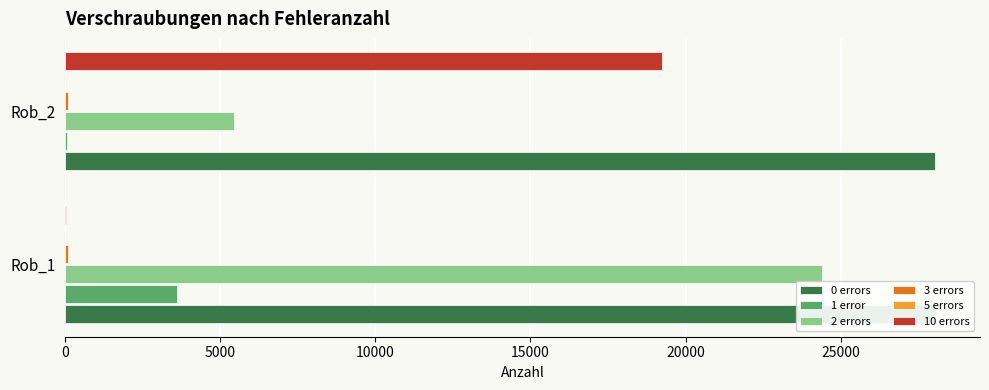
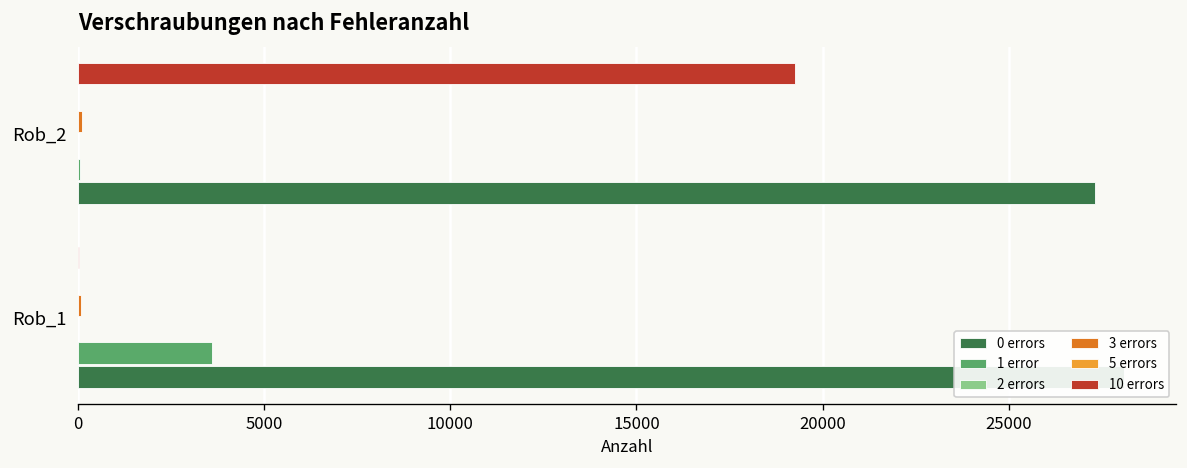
  {
    "0 errors": {
-     "Rob_2": 28000
+     "Rob_2": 27300
    },
    "1 error": {
      "Rob_1": 3600
    },
    "2 errors": {
-     "Rob_2": 5400,
-     "Rob_1": 24400
+     "Rob_2": 0,
+     "Rob_1": 0
    },
    "10 errors": {
      "Rob_2": 19200
    }
  }
